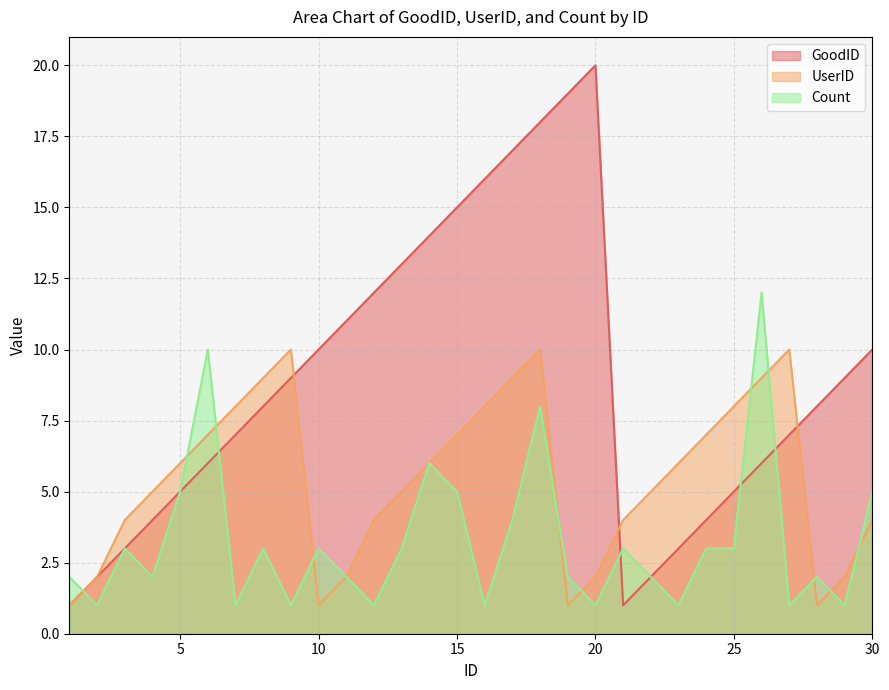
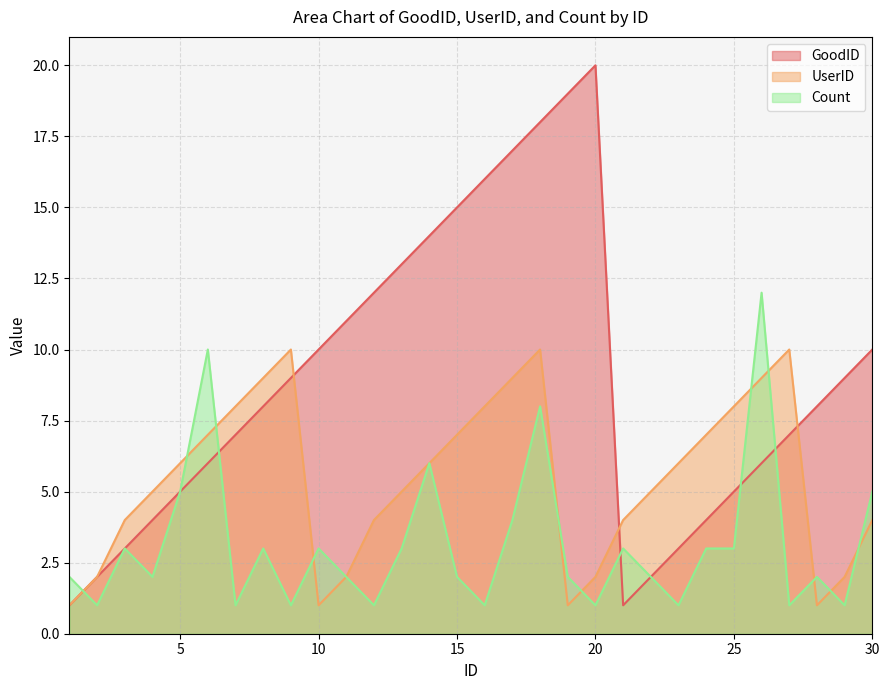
  {
    "Count": {
      "10": 3,
-     "15": 5,
+     "15": 2,
      "20": 1,
      "25": 3,
      "30": 5
    }
  }
